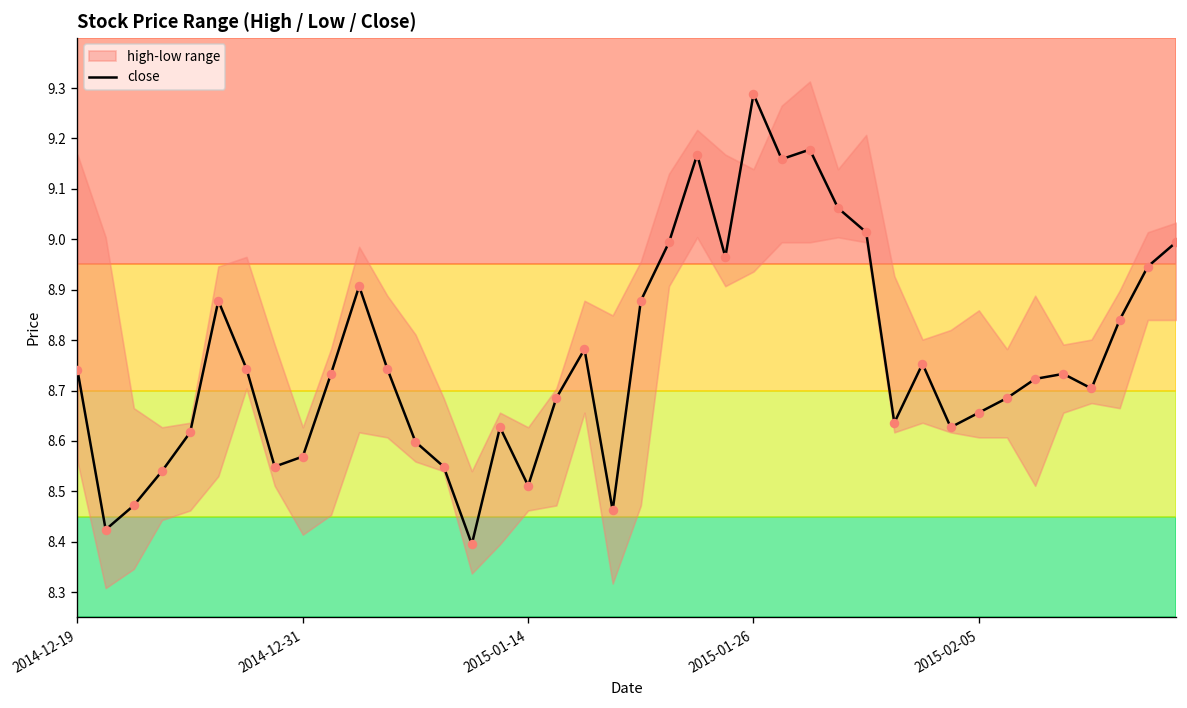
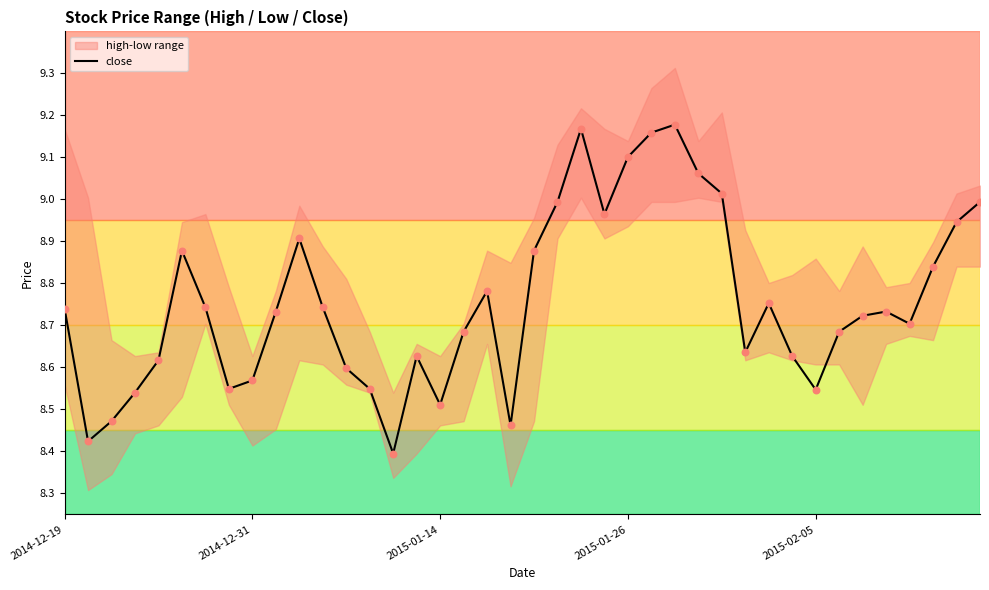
  {
    "close": {
      "2014-12-19": 8.74,
      "2014-12-31": 8.57,
      "2015-01-14": 8.51,
-     "2015-01-26": 9.29,
-     "2015-02-05": 8.66
+     "2015-01-26": 9.10,
+     "2015-02-05": 8.55
    }
  }
